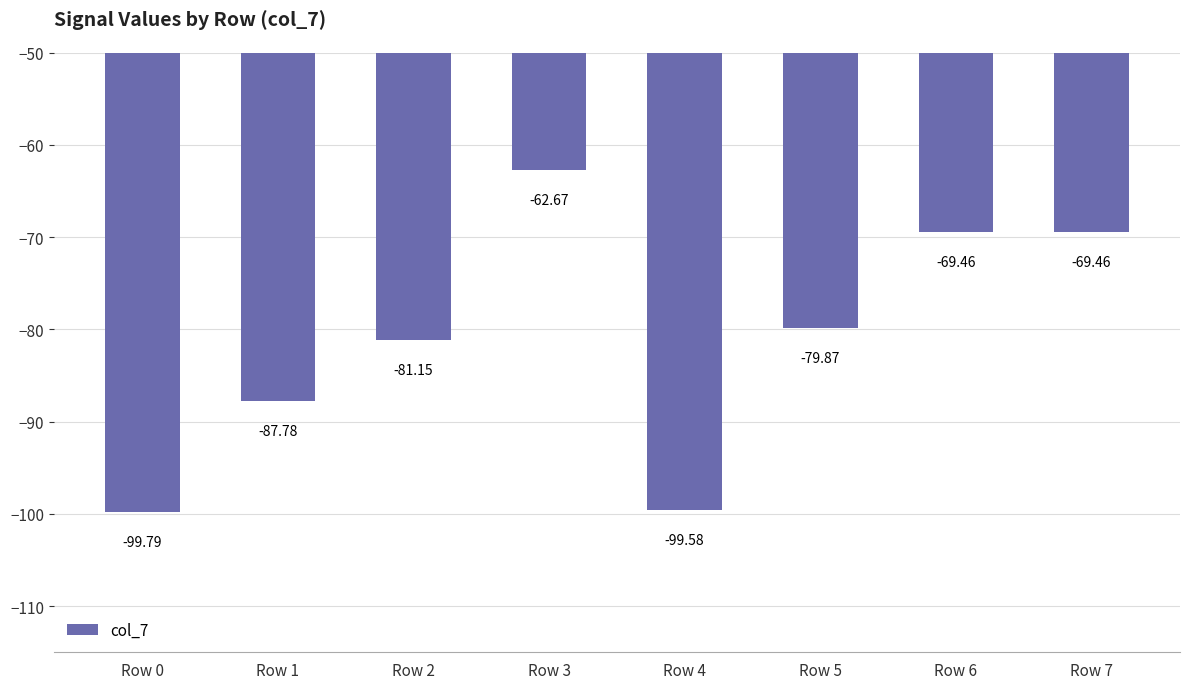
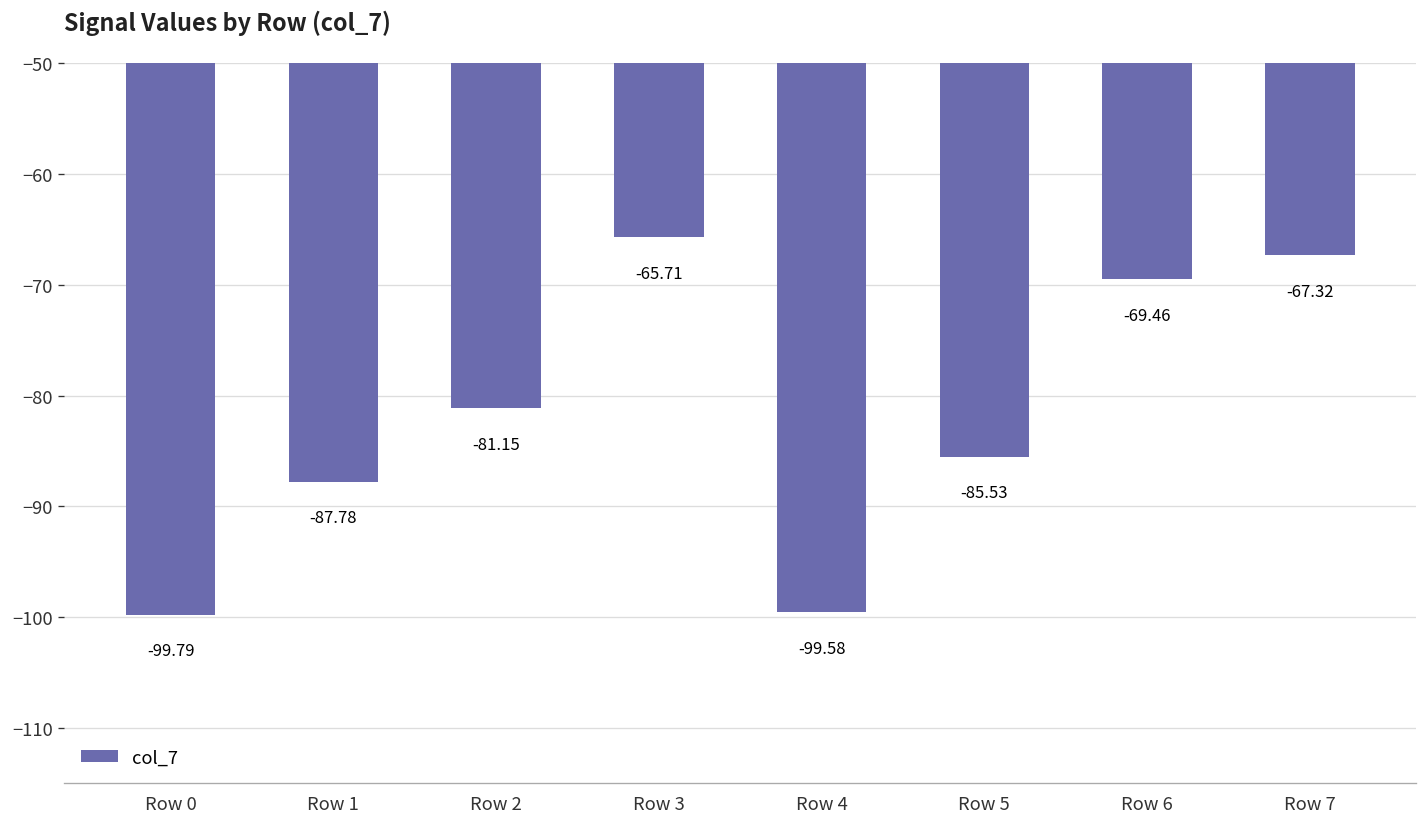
  {
    "Row 0": -99.79,
    "Row 1": -87.78,
    "Row 2": -81.15,
-   "Row 3": -62.67,
+   "Row 3": -65.71,
    "Row 4": -99.58,
-   "Row 5": -79.87,
+   "Row 5": -85.53,
    "Row 6": -69.46,
-   "Row 7": -69.46
+   "Row 7": -67.32
  }
